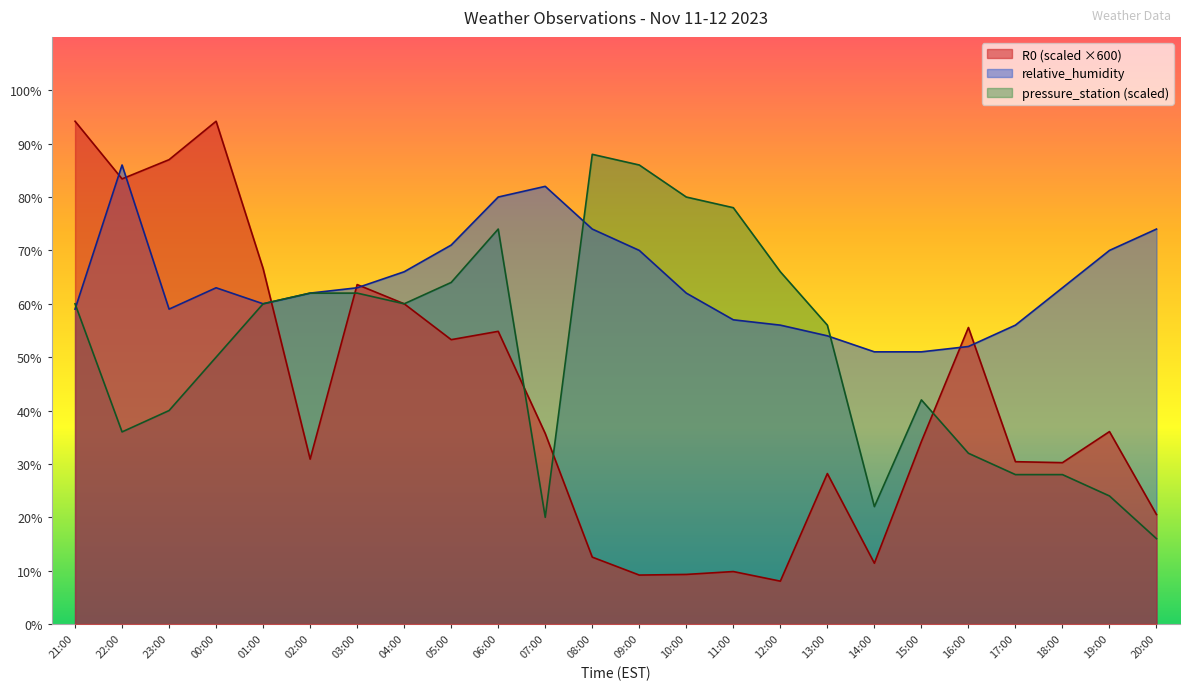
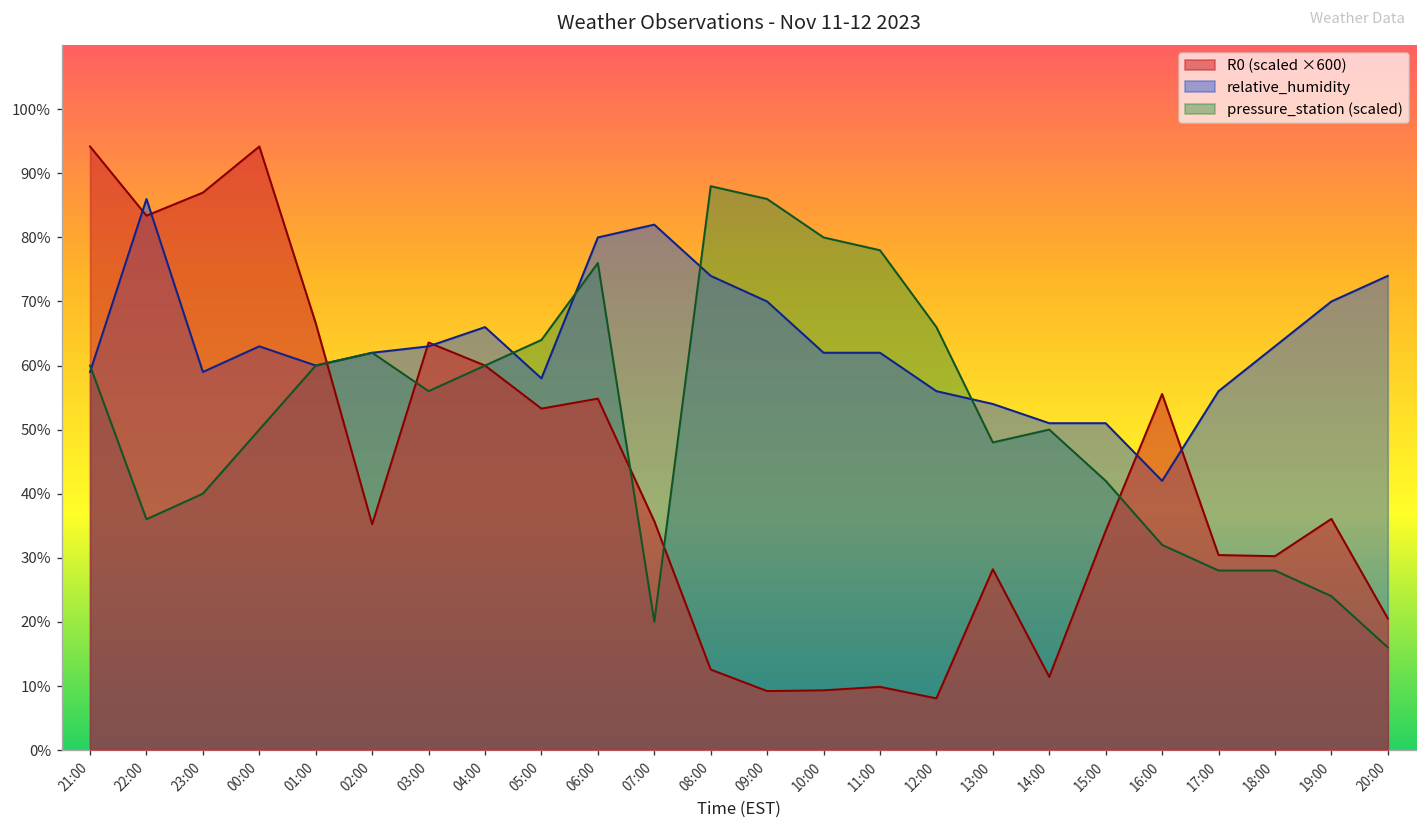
  {
    "R0 (scaled ×600)": {
      "21:00": "94%",
      "22:00": "83%",
      "23:00": "87%",
      "00:00": "94%",
      "01:00": "67%",
-     "02:00": "31%",
+     "02:00": "35%",
      "03:00": "64%",
      "05:00": "53%",
      "06:00": "55%",
      "07:00": "36%",
      "08:00": "13%",
      "09:00": "9%",
      "10:00": "9%",
      "11:00": "10%",
      "12:00": "8%",
      "13:00": "28%",
      "14:00": "11%",
      "15:00": "34%",
      "16:00": "56%",
      "17:00": "30%",
      "18:00": "30%",
      "19:00": "36%",
      "20:00": "21%"
    },
    "relative_humidity": {
      "21:00": "59%",
      "22:00": "86%",
      "23:00": "59%",
      "00:00": "63%",
      "03:00": "63%",
      "04:00": "66%",
-     "05:00": "71%",
+     "05:00": "58%",
      "06:00": "80%",
      "07:00": "82%",
      "08:00": "74%",
      "09:00": "70%",
      "10:00": "62%",
-     "11:00": "57%",
+     "11:00": "62%",
      "12:00": "56%",
      "13:00": "54%",
      "14:00": "51%",
      "15:00": "51%",
-     "16:00": "52%",
+     "16:00": "42%",
      "17:00": "56%",
      "18:00": "63%",
      "19:00": "70%",
      "20:00": "74%"
    },
    "pressure_station (scaled)": {
      "21:00": "60%",
      "22:00": "36%",
      "23:00": "40%",
      "00:00": "50%",
-     "03:00": "62%",
+     "03:00": "56%",
      "05:00": "64%",
-     "06:00": "74%",
+     "06:00": "76%",
      "07:00": "20%",
      "08:00": "88%",
      "09:00": "86%",
      "10:00": "80%",
      "11:00": "78%",
      "12:00": "66%",
-     "13:00": "56%",
-     "14:00": "22%",
+     "13:00": "48%",
+     "14:00": "50%",
      "15:00": "42%",
      "16:00": "32%",
      "17:00": "28%",
      "18:00": "28%",
      "19:00": "24%",
      "20:00": "16%"
    }
  }
